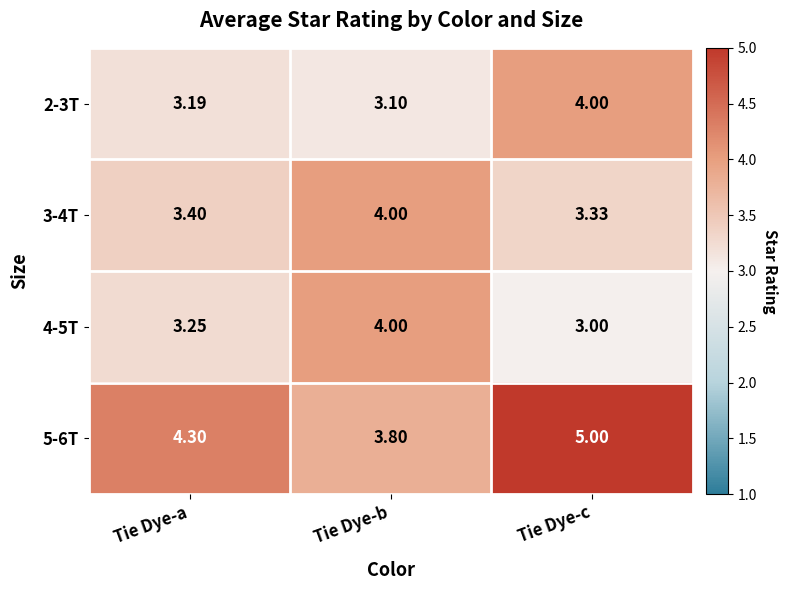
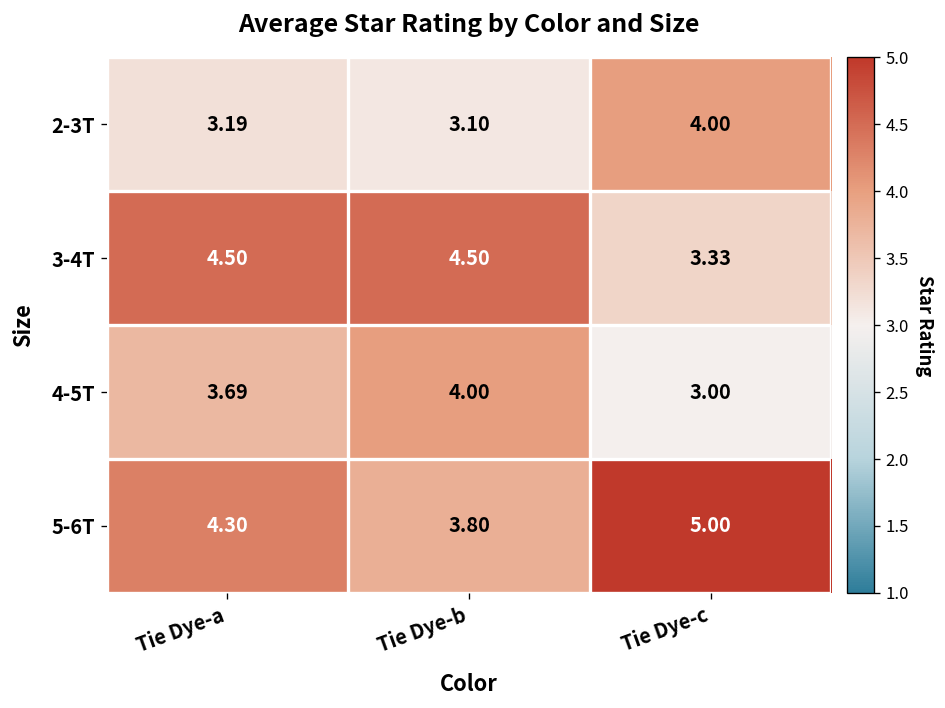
  {
    "2-3T": {
      "Tie Dye-a": 3.19,
      "Tie Dye-b": 3.10,
      "Tie Dye-c": 4.00
    },
    "3-4T": {
-     "Tie Dye-a": 3.40,
-     "Tie Dye-b": 4.00,
+     "Tie Dye-a": 4.50,
+     "Tie Dye-b": 4.50,
      "Tie Dye-c": 3.33
    },
    "4-5T": {
-     "Tie Dye-a": 3.25,
+     "Tie Dye-a": 3.69,
      "Tie Dye-b": 4.00,
      "Tie Dye-c": 3.00
    },
    "5-6T": {
      "Tie Dye-a": 4.30,
      "Tie Dye-b": 3.80,
      "Tie Dye-c": 5.00
    }
  }
